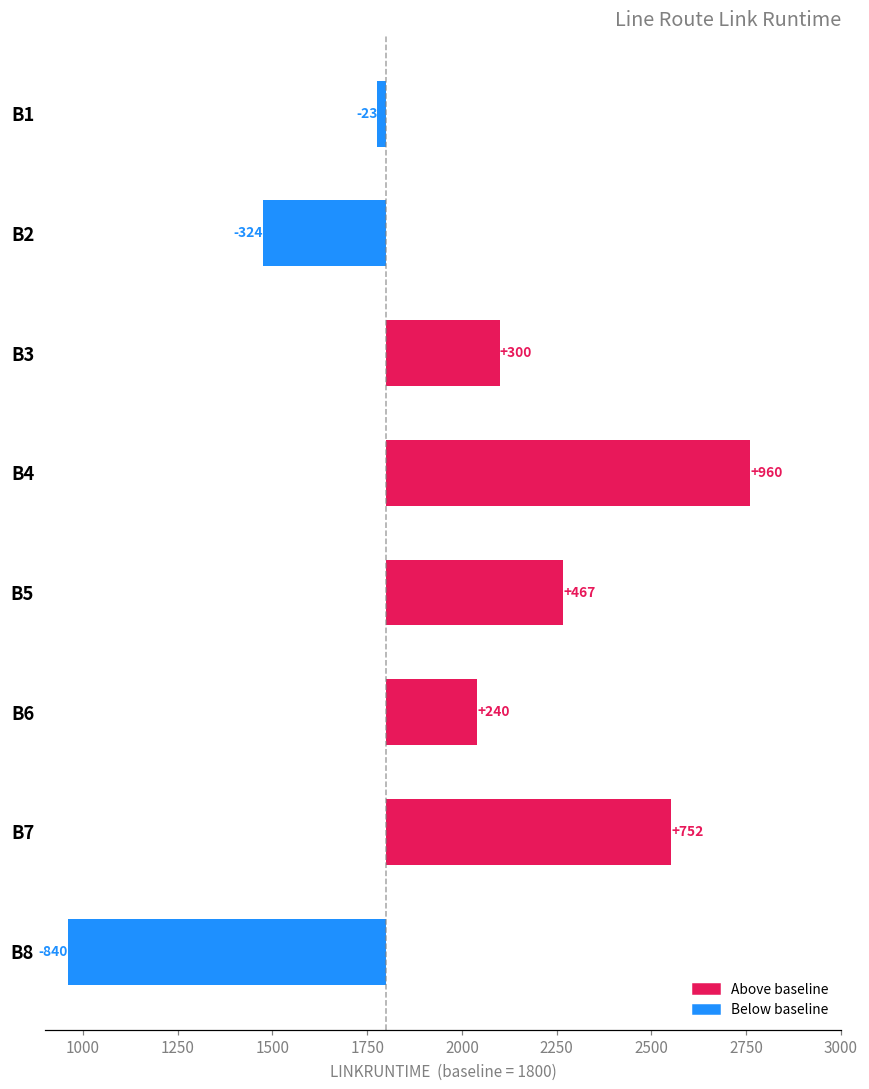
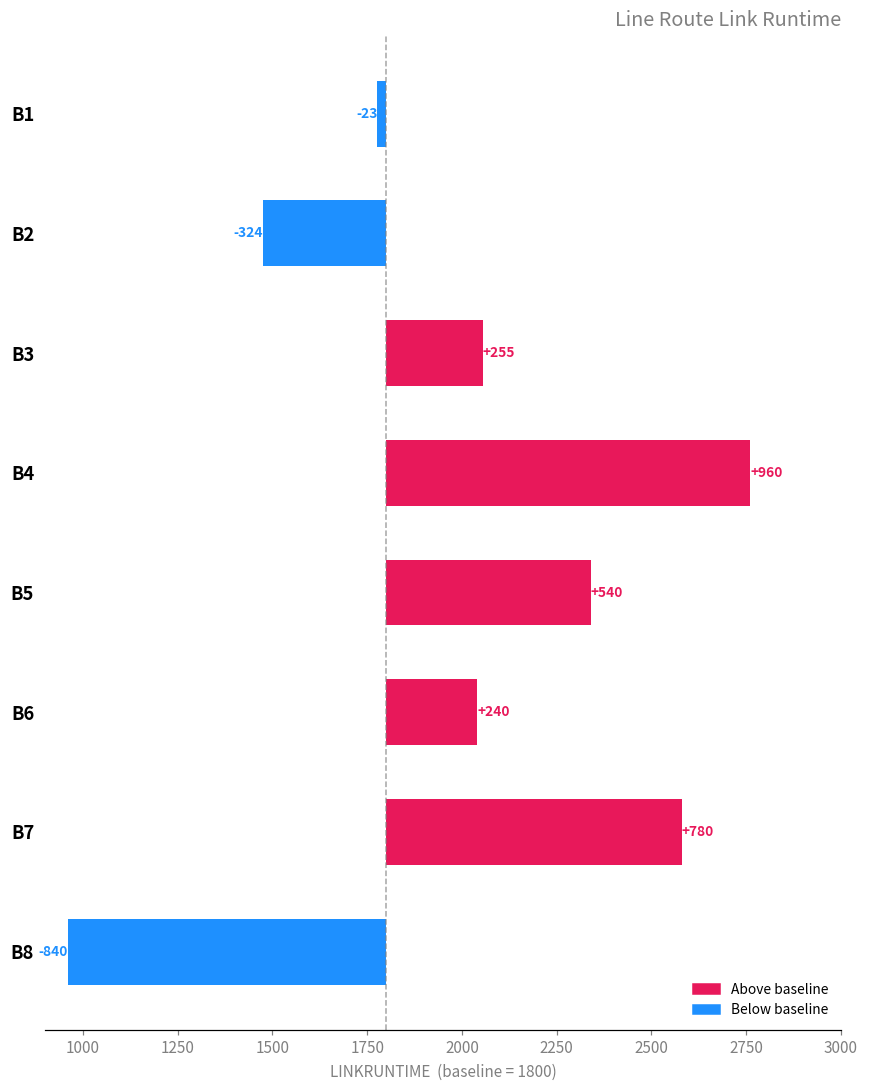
  {
    "B1": "-23",
    "B2": "-324",
-   "B3": "+300",
+   "B3": "+255",
    "B4": "+960",
-   "B5": "+467",
+   "B5": "+540",
    "B6": "+240",
-   "B7": "+752",
+   "B7": "+780",
    "B8": "-840"
  }
